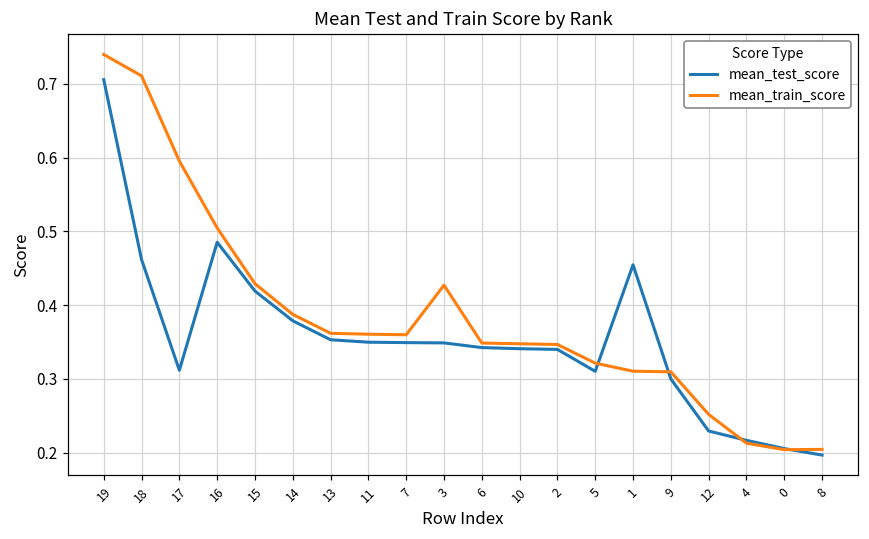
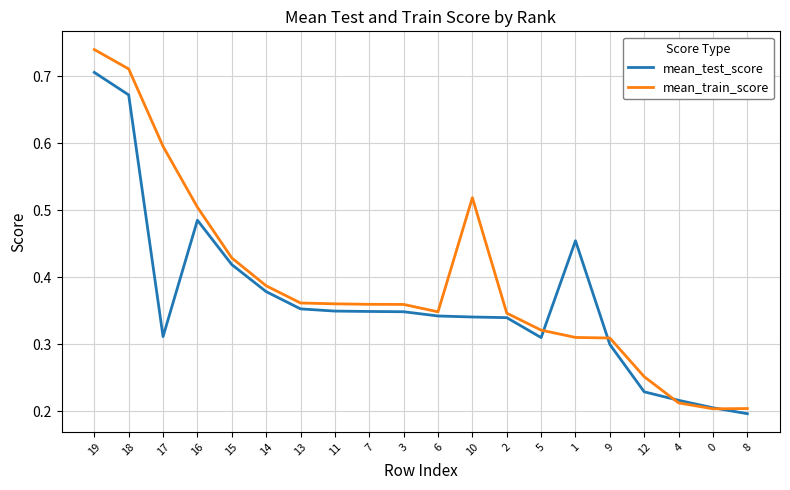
  {
    "mean_test_score": {
      "19": 0.71,
-     "18": 0.46,
+     "18": 0.67,
      "17": 0.31,
      "16": 0.49,
      "15": 0.42,
      "14": 0.38,
      "13": 0.35,
      "11": 0.35,
      "7": 0.35,
      "3": 0.35,
      "6": 0.34,
      "10": 0.34,
      "2": 0.34,
      "5": 0.31,
      "1": 0.45,
      "9": 0.30,
      "12": 0.23,
      "4": 0.22,
      "8": 0.20
    },
    "mean_train_score": {
      "19": 0.74,
      "18": 0.71,
      "17": 0.60,
      "16": 0.50,
      "15": 0.43,
      "14": 0.39,
      "13": 0.36,
      "11": 0.36,
      "7": 0.36,
-     "3": 0.43,
+     "3": 0.36,
      "6": 0.35,
-     "10": 0.35,
+     "10": 0.52,
      "2": 0.35,
      "5": 0.32,
      "1": 0.31,
      "9": 0.31,
      "12": 0.25,
      "4": 0.21,
      "8": 0.20
    }
  }
